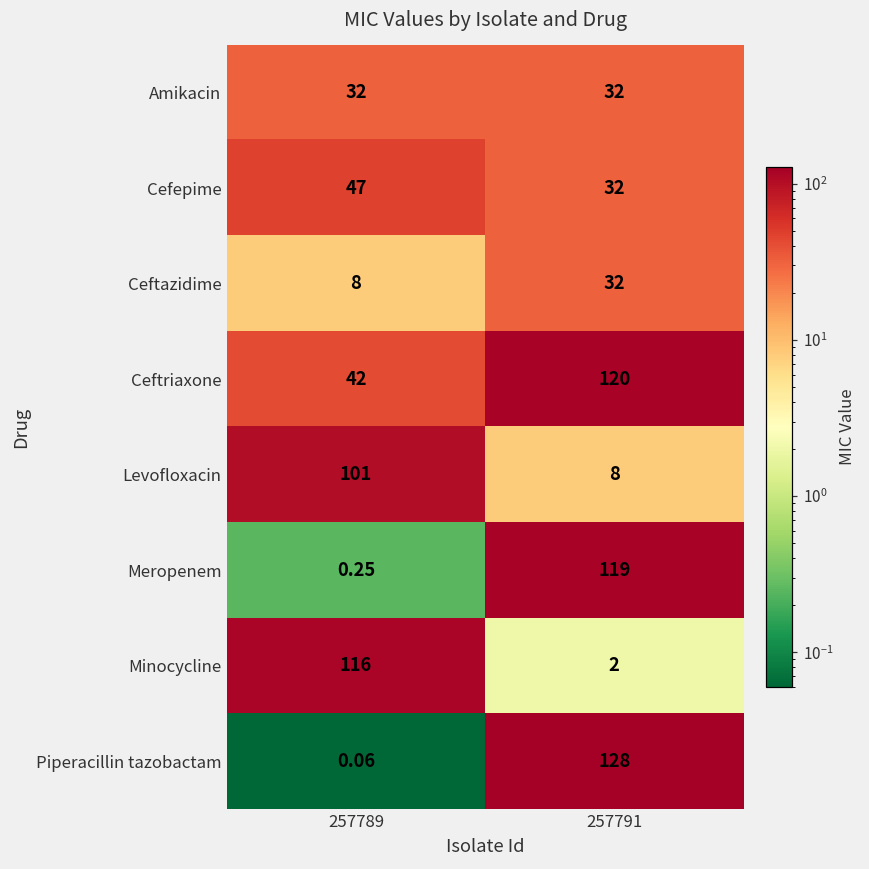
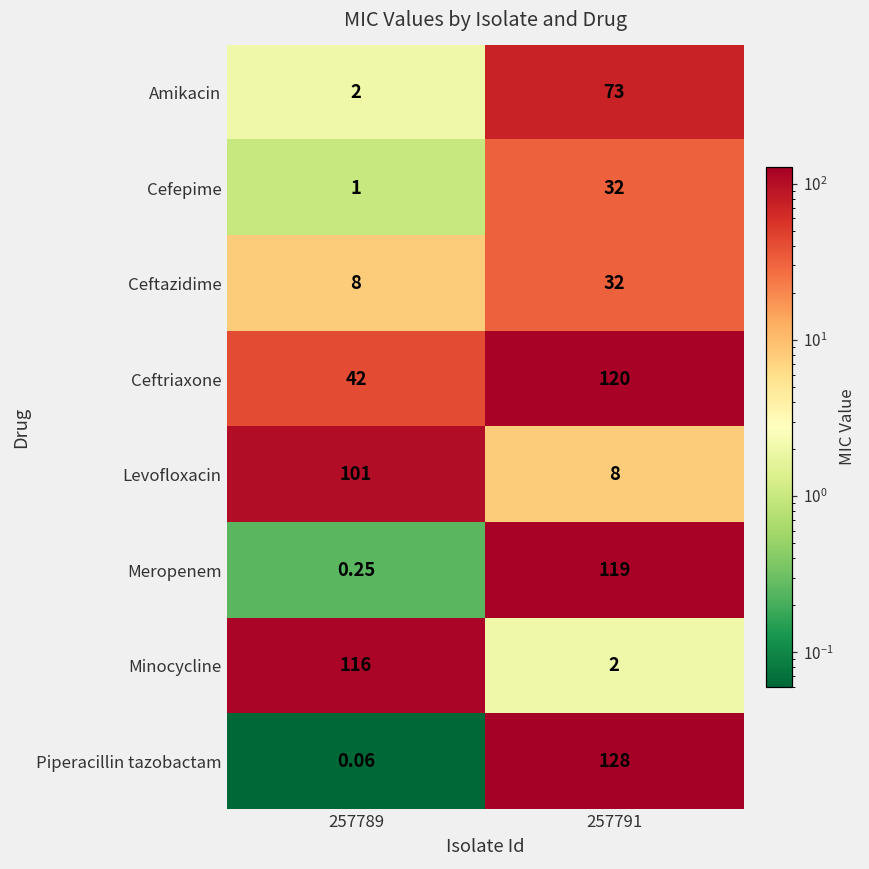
  {
    "Amikacin": {
-     "257789": 32,
-     "257791": 32
+     "257789": 2,
+     "257791": 73
    },
    "Cefepime": {
-     "257789": 47,
+     "257789": 1,
      "257791": 32
    },
    "Ceftazidime": {
      "257789": 8,
      "257791": 32
    },
    "Ceftriaxone": {
      "257789": 42,
      "257791": 120
    },
    "Levofloxacin": {
      "257789": 101,
      "257791": 8
    },
    "Meropenem": {
      "257789": 0.25,
      "257791": 119
    },
    "Minocycline": {
      "257789": 116,
      "257791": 2
    },
    "Piperacillin tazobactam": {
      "257789": 0.06,
      "257791": 128
    }
  }
